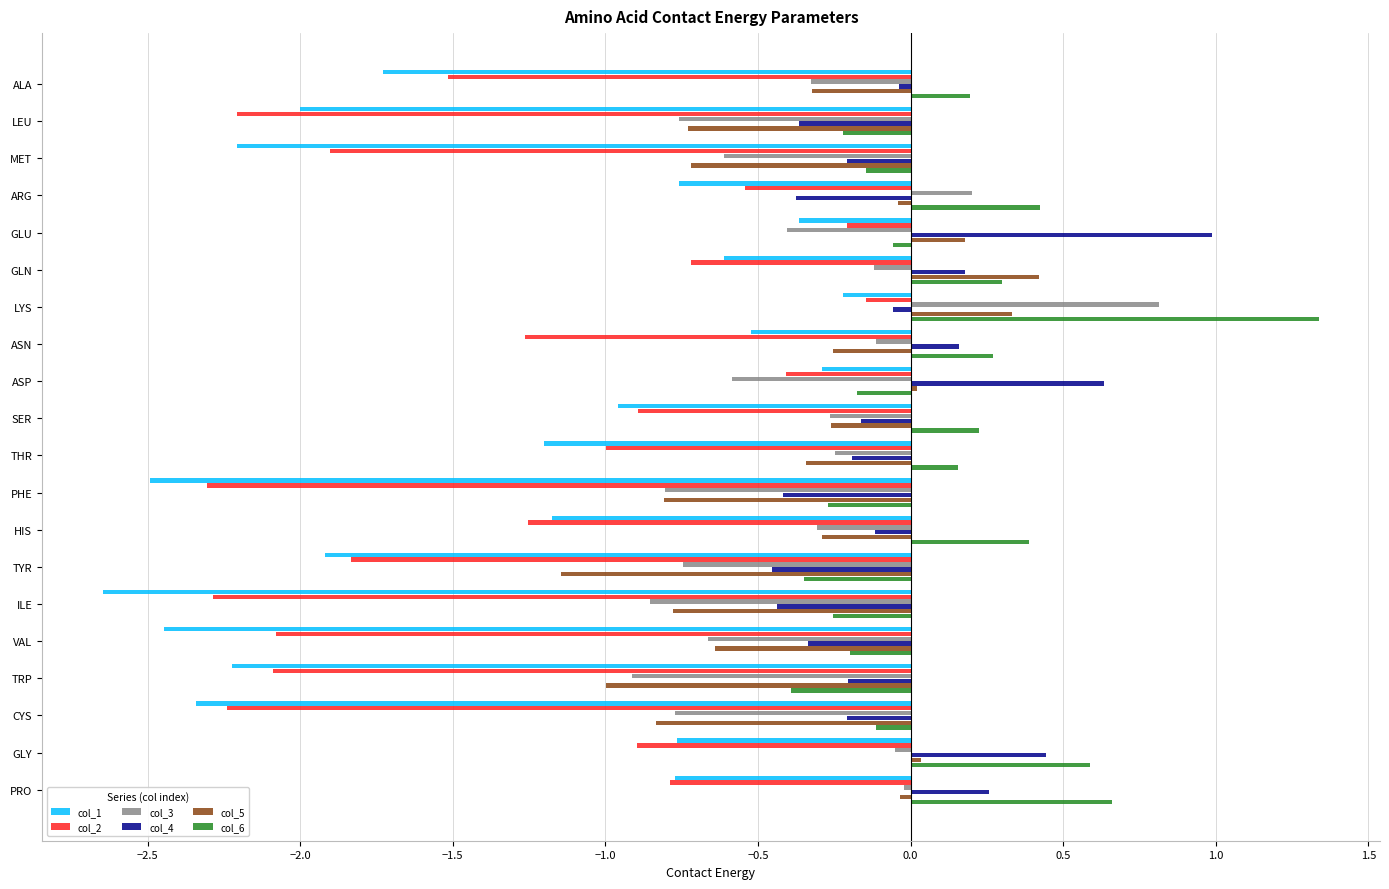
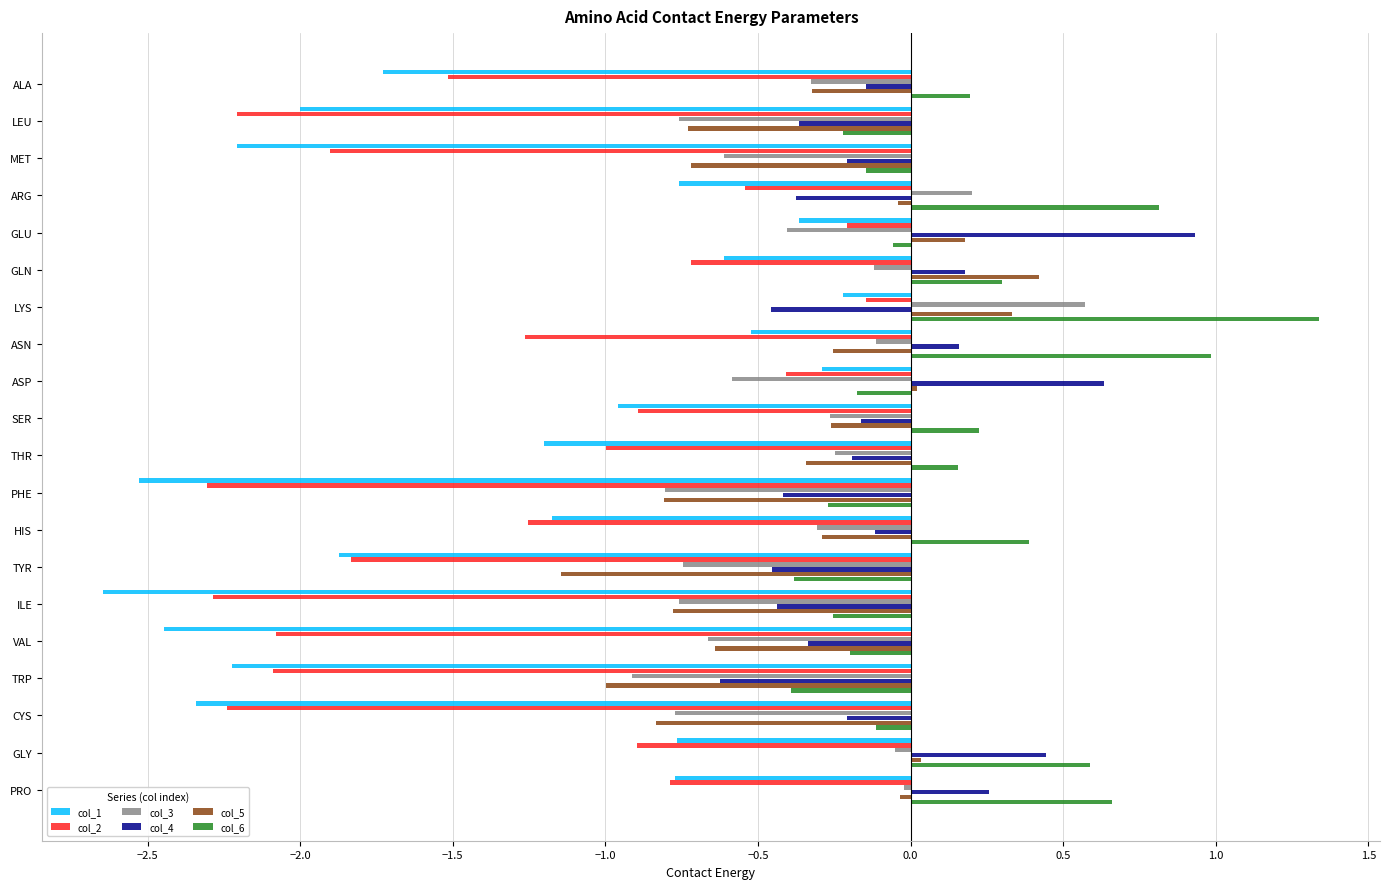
  {
    "col_1": {
      "ALA": -1.73,
      "LEU": -2.00,
      "MET": -2.21,
      "ARG": -0.76,
      "GLU": -0.37,
      "GLN": -0.61,
      "LYS": -0.22,
      "ASN": -0.52,
      "ASP": -0.29,
      "SER": -0.96,
      "THR": -1.20,
-     "PHE": -2.49,
+     "PHE": -2.53,
      "HIS": -1.18,
-     "TYR": -1.92,
+     "TYR": -1.87,
      "ILE": -2.65,
      "VAL": -2.45,
      "TRP": -2.22,
      "CYS": -2.34,
      "GLY": -0.77,
      "PRO": -0.77
    },
    "col_2": {
      "ALA": -1.52,
      "LEU": -2.21,
      "MET": -1.90,
      "ARG": -0.54,
      "GLU": -0.21,
      "GLN": -0.72,
      "LYS": -0.15,
      "ASN": -1.26,
      "ASP": -0.41,
      "SER": -0.89,
      "THR": -1.00,
      "PHE": -2.30,
      "HIS": -1.25,
      "TYR": -1.83,
      "ILE": -2.29,
      "VAL": -2.08,
      "TRP": -2.09,
      "CYS": -2.24,
      "GLY": -0.90,
      "PRO": -0.79
    },
    "col_3": {
      "ALA": -0.33,
      "LEU": -0.76,
      "MET": -0.61,
      "ARG": 0.20,
      "GLU": -0.41,
      "GLN": -0.12,
-     "LYS": 0.82,
+     "LYS": 0.57,
      "ASN": -0.11,
      "ASP": -0.58,
      "SER": -0.26,
      "THR": -0.25,
      "PHE": -0.81,
      "HIS": -0.31,
      "TYR": -0.75,
-     "ILE": -0.85,
+     "ILE": -0.76,
      "VAL": -0.66,
      "TRP": -0.91,
      "CYS": -0.77,
      "GLY": -0.05,
      "PRO": -0.02
    },
    "col_4": {
-     "ALA": -0.04,
+     "ALA": -0.15,
      "LEU": -0.37,
      "MET": -0.21,
      "ARG": -0.37,
-     "GLU": 0.99,
+     "GLU": 0.93,
      "GLN": 0.18,
-     "LYS": -0.06,
+     "LYS": -0.46,
      "ASN": 0.16,
      "ASP": 0.63,
      "SER": -0.16,
      "THR": -0.19,
      "PHE": -0.42,
      "HIS": -0.12,
      "TYR": -0.45,
      "ILE": -0.44,
      "VAL": -0.34,
-     "TRP": -0.21,
+     "TRP": -0.62,
      "CYS": -0.21,
      "GLY": 0.44,
      "PRO": 0.26
    },
    "col_5": {
      "ALA": -0.32,
      "LEU": -0.73,
      "MET": -0.72,
      "ARG": -0.04,
      "GLU": 0.18,
      "GLN": 0.42,
      "LYS": 0.33,
      "ASN": -0.25,
      "ASP": 0.02,
      "SER": -0.26,
      "THR": -0.34,
      "PHE": -0.81,
      "HIS": -0.29,
      "TYR": -1.15,
      "ILE": -0.78,
      "VAL": -0.64,
      "TRP": -1.00,
      "CYS": -0.84,
      "GLY": 0.03,
      "PRO": -0.04
    },
    "col_6": {
      "ALA": 0.20,
      "LEU": -0.22,
      "MET": -0.15,
-     "ARG": 0.42,
+     "ARG": 0.82,
      "GLU": -0.06,
      "GLN": 0.30,
      "LYS": 1.34,
-     "ASN": 0.27,
+     "ASN": 0.98,
      "ASP": -0.18,
      "SER": 0.22,
      "THR": 0.16,
      "PHE": -0.27,
      "HIS": 0.39,
-     "TYR": -0.35,
+     "TYR": -0.38,
      "ILE": -0.25,
      "VAL": -0.20,
      "TRP": -0.39,
      "CYS": -0.11,
      "GLY": 0.59,
      "PRO": 0.66
    }
  }
